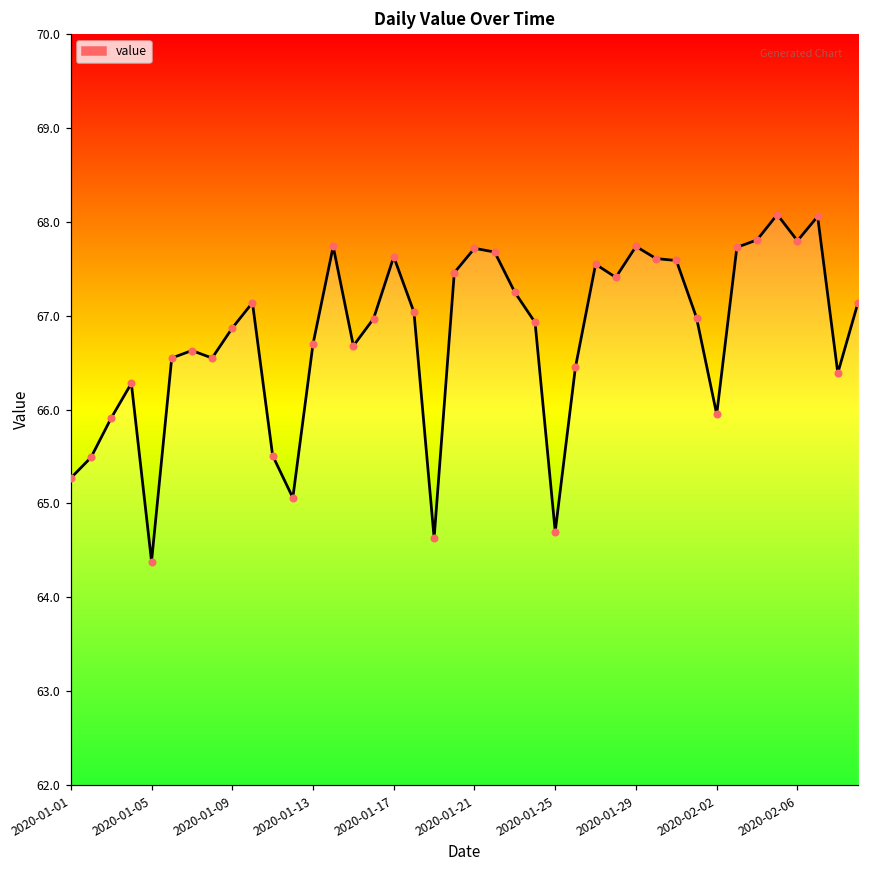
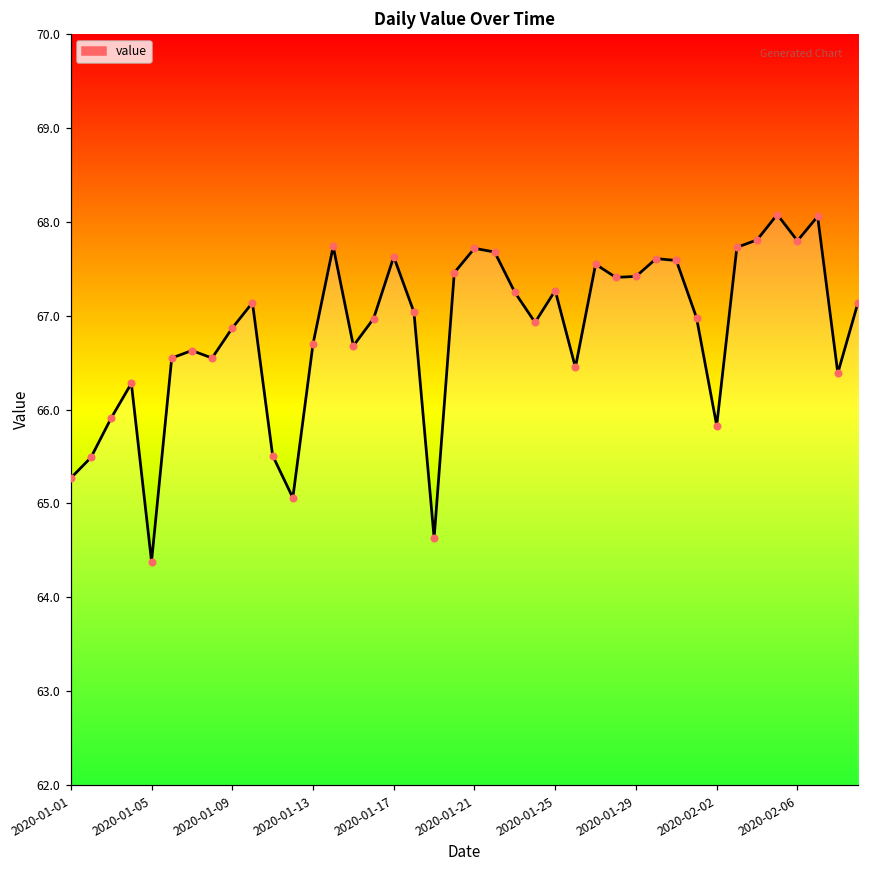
  {
    "2020-01-01": 65.3,
    "2020-01-05": 64.4,
    "2020-01-09": 66.9,
    "2020-01-13": 66.7,
    "2020-01-17": 67.6,
    "2020-01-21": 67.7,
-   "2020-01-25": 64.7,
-   "2020-01-29": 67.7,
-   "2020-02-02": 66.0,
+   "2020-01-25": 67.3,
+   "2020-01-29": 67.4,
+   "2020-02-02": 65.8,
    "2020-02-06": 67.8
  }
